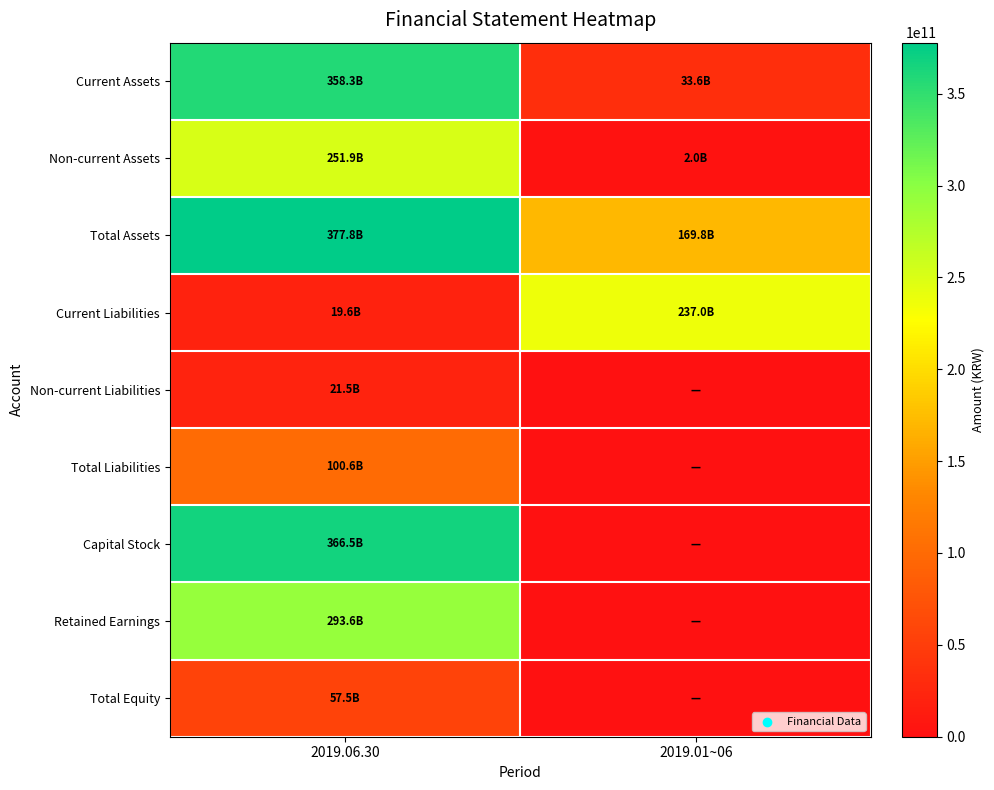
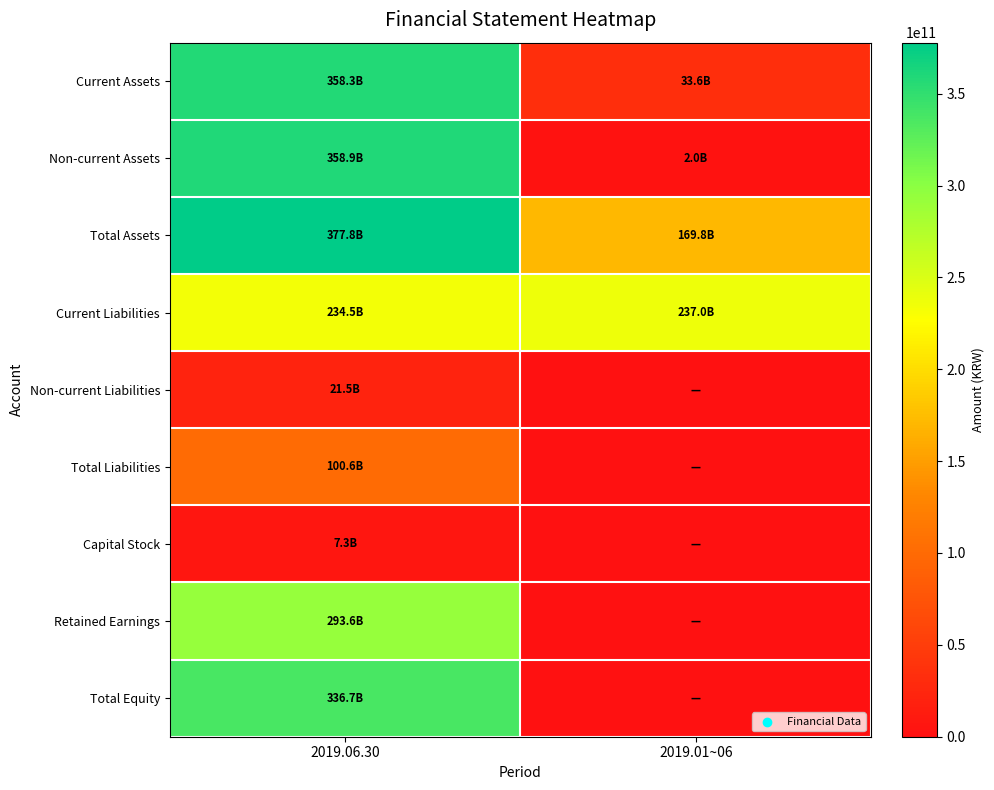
  {
    "Current Assets": {
      "2019.06.30": "358.3B",
      "2019.01~06": "33.6B"
    },
    "Non-current Assets": {
-     "2019.06.30": "251.9B",
+     "2019.06.30": "358.9B",
      "2019.01~06": "2.0B"
    },
    "Total Assets": {
      "2019.06.30": "377.8B",
      "2019.01~06": "169.8B"
    },
    "Current Liabilities": {
-     "2019.06.30": "19.6B",
+     "2019.06.30": "234.5B",
      "2019.01~06": "237.0B"
    },
    "Non-current Liabilities": {
      "2019.06.30": "21.5B"
    },
    "Total Liabilities": {
      "2019.06.30": "100.6B"
    },
    "Capital Stock": {
-     "2019.06.30": "366.5B"
+     "2019.06.30": "7.3B"
    },
    "Retained Earnings": {
      "2019.06.30": "293.6B"
    },
    "Total Equity": {
-     "2019.06.30": "57.5B"
+     "2019.06.30": "336.7B"
    }
  }
